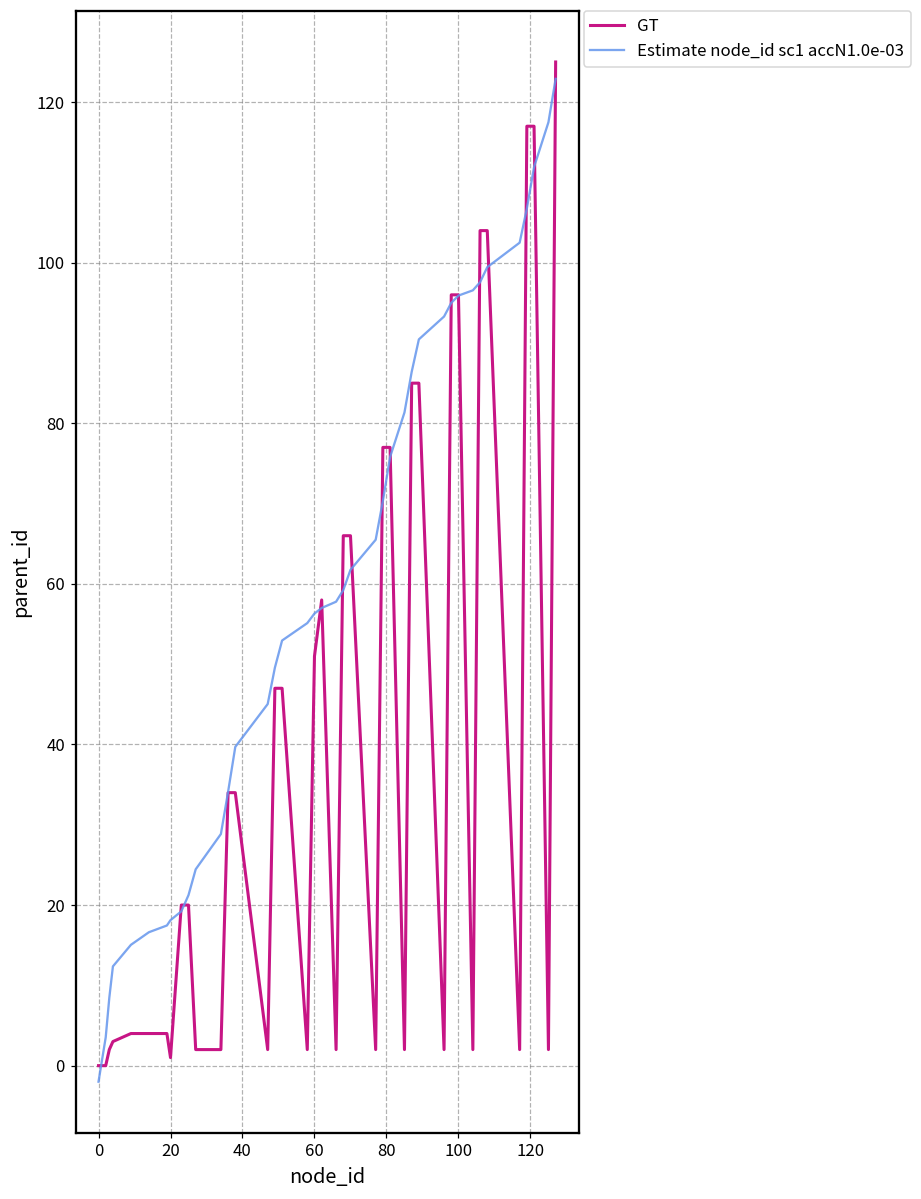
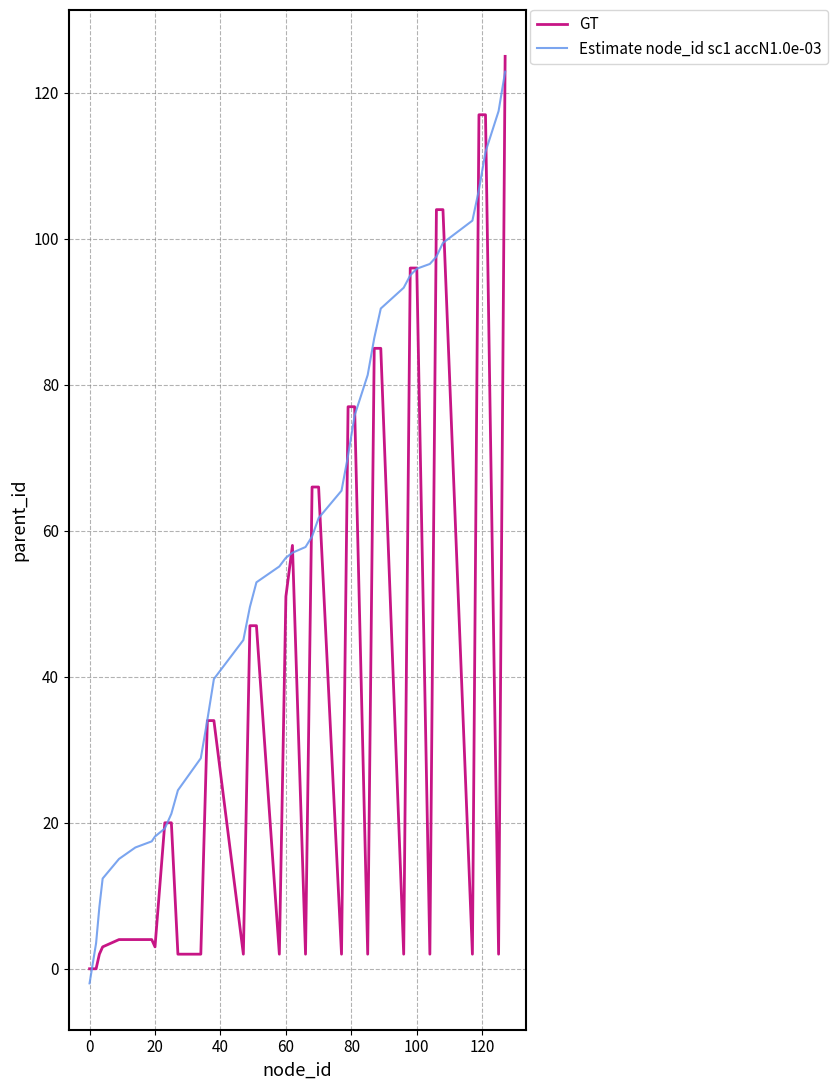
  {
    "GT": {
      "0": 0,
-     "20": 1,
+     "20": 3,
      "60": 51
    },
    "Estimate node_id sc1 accN1.0e-03": {
      "0": -2,
      "20": 18,
      "60": 56
    }
  }
